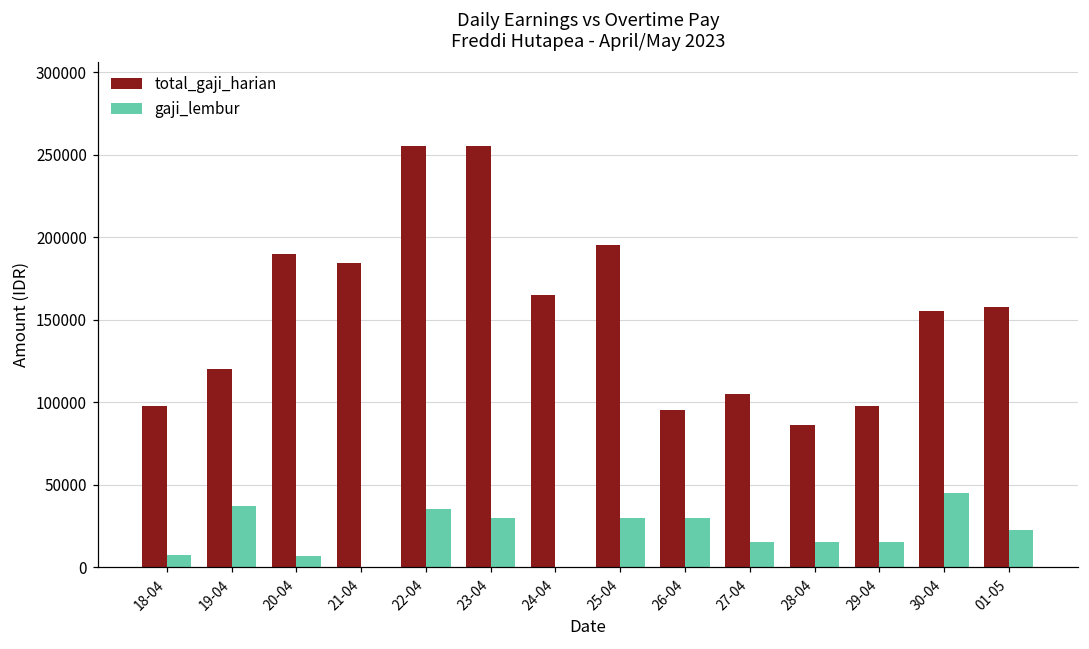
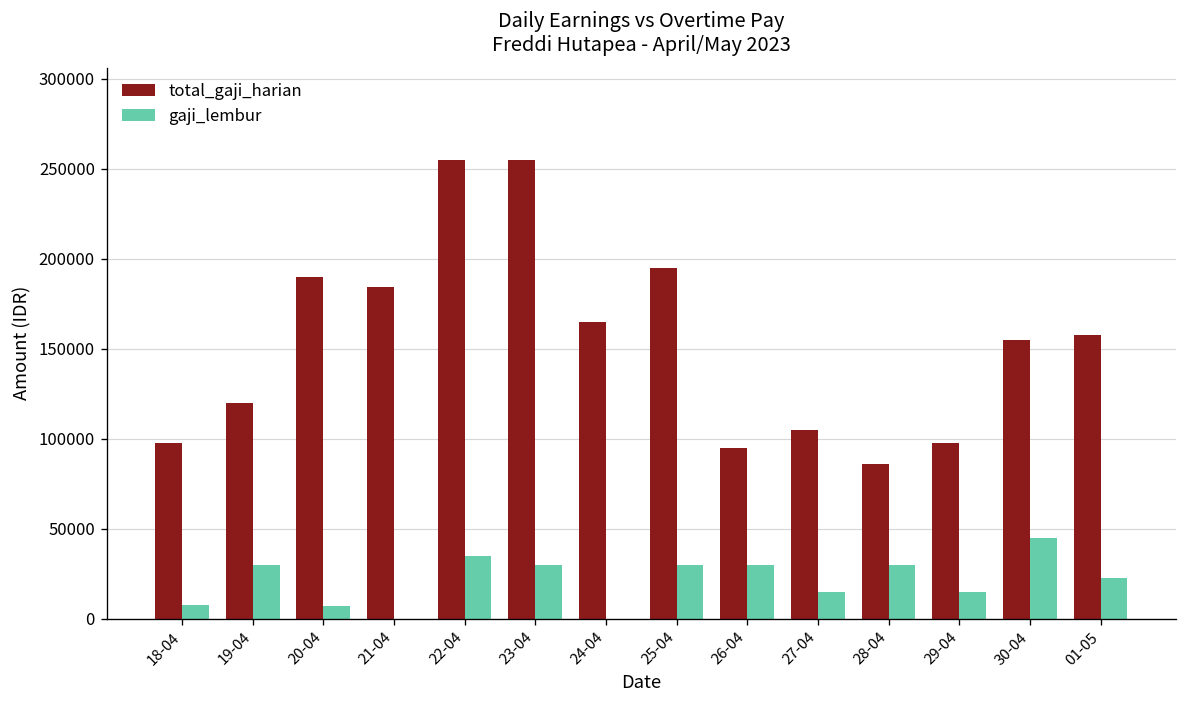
  {
    "total_gaji_harian": {
      "18-04": 98000,
      "19-04": 120000,
      "20-04": 190000,
      "21-04": 184000,
      "22-04": 255000,
      "23-04": 255000,
      "24-04": 165000,
      "25-04": 195000,
      "26-04": 95000,
      "27-04": 105000,
      "28-04": 86000,
      "29-04": 98000,
      "30-04": 155000,
      "01-05": 158000
    },
    "gaji_lembur": {
      "18-04": 8000,
-     "19-04": 37000,
+     "19-04": 30000,
      "20-04": 7000,
      "21-04": 0,
      "22-04": 35000,
      "23-04": 30000,
      "24-04": 0,
      "25-04": 30000,
      "26-04": 30000,
      "27-04": 15000,
-     "28-04": 15000,
+     "28-04": 30000,
      "29-04": 15000,
      "30-04": 45000,
      "01-05": 23000
    }
  }
